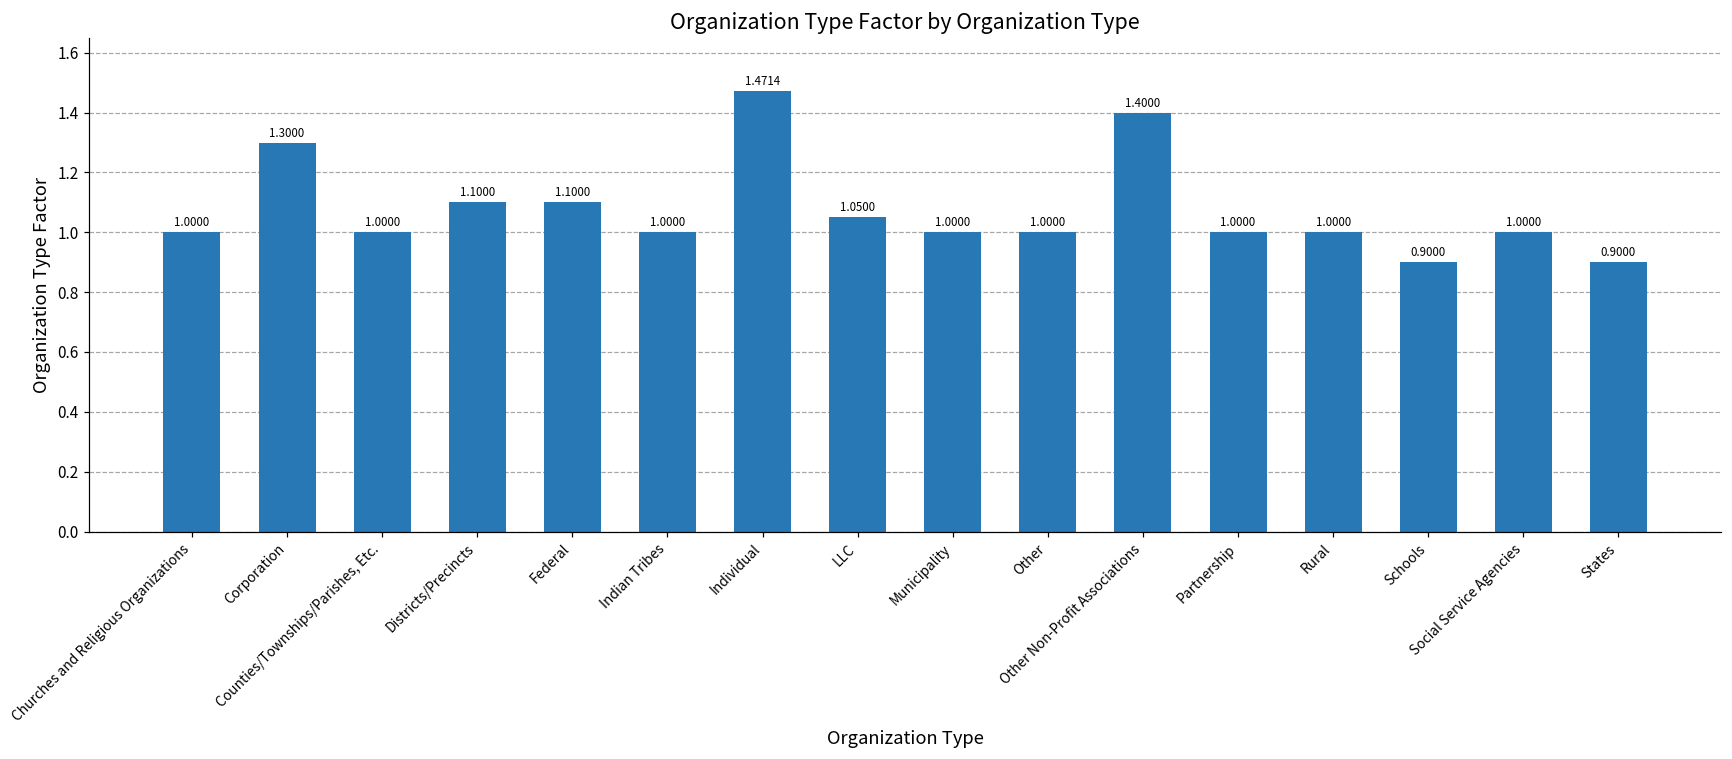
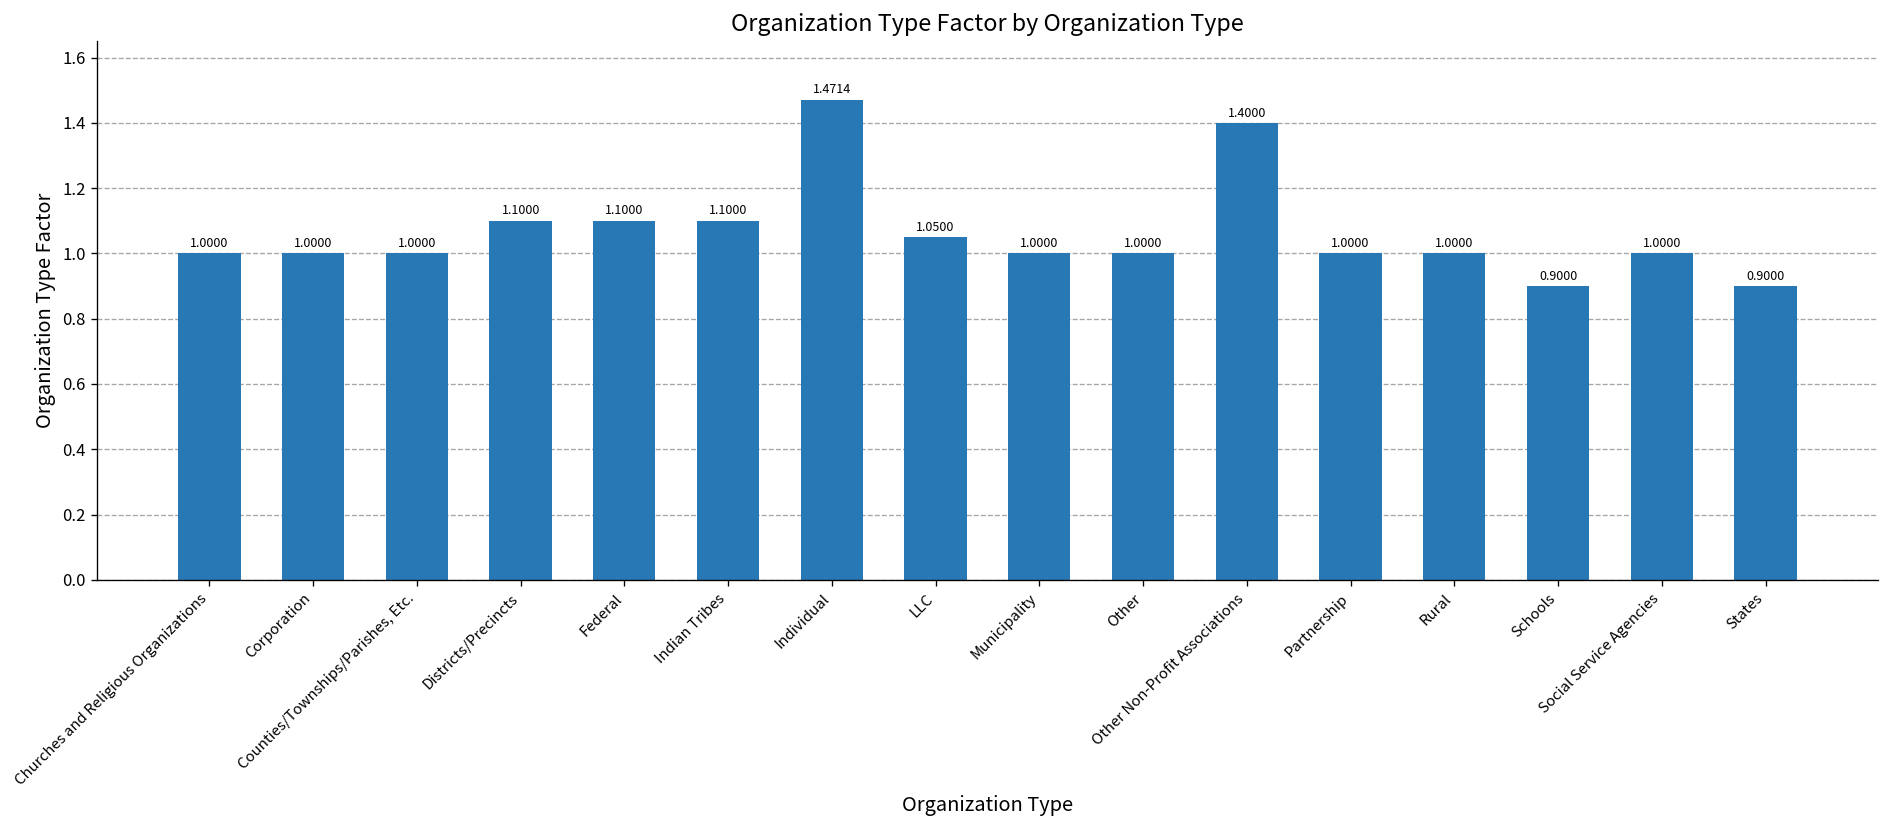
  {
    "Churches and Religious Organizations": 1.0000,
-   "Corporation": 1.3000,
+   "Corporation": 1.0000,
    "Counties/Townships/Parishes, Etc.": 1.0000,
    "Districts/Precincts": 1.1000,
    "Federal": 1.1000,
-   "Indian Tribes": 1.0000,
+   "Indian Tribes": 1.1000,
    "Individual": 1.4714,
    "LLC": 1.0500,
    "Municipality": 1.0000,
    "Other": 1.0000,
    "Other Non-Profit Associations": 1.4000,
    "Partnership": 1.0000,
    "Rural": 1.0000,
    "Schools": 0.9000,
    "Social Service Agencies": 1.0000,
    "States": 0.9000
  }
